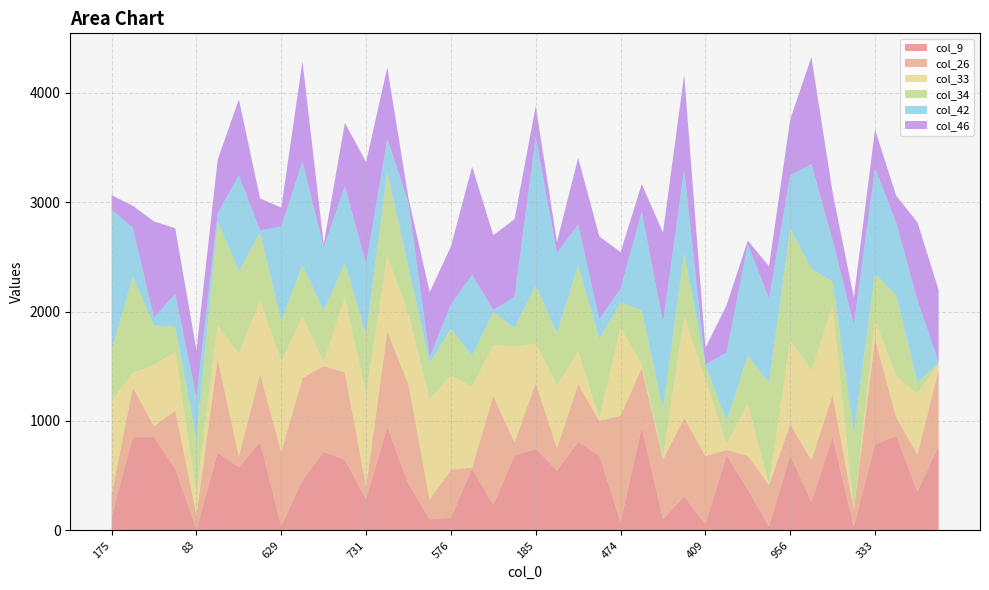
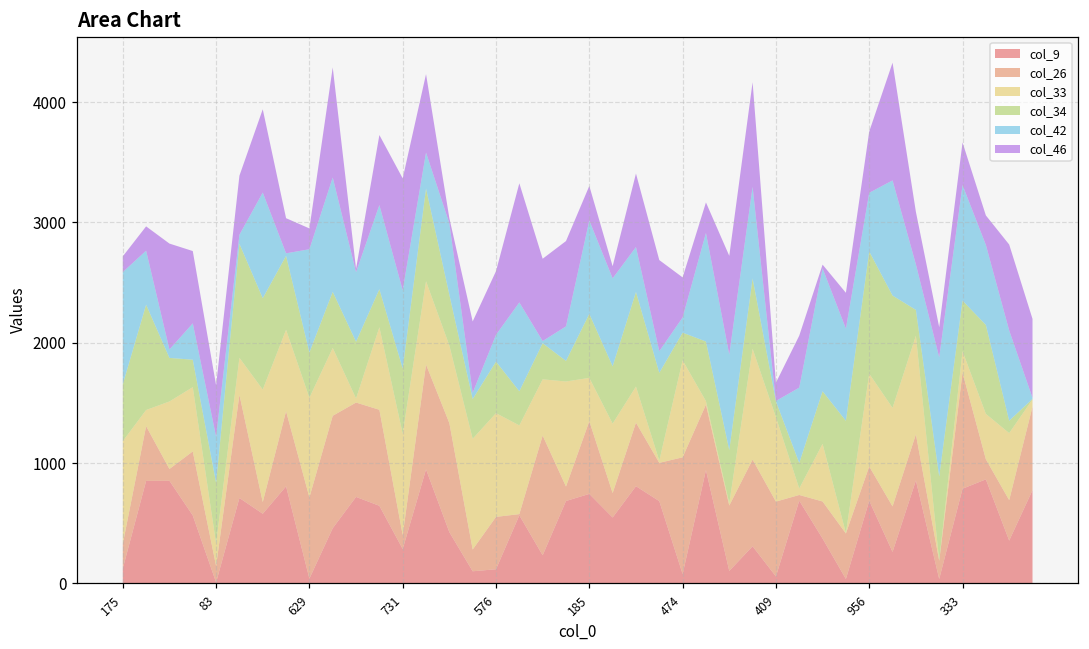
  {
    "col_42": {
-     "175": 1280,
+     "175": 930,
      "83": 380,
      "629": 860,
      "731": 650,
      "576": 220,
-     "185": 1350,
+     "185": 780,
      "474": 130,
      "956": 490,
      "333": 960
    },
    "col_46": {
      "175": 130,
      "83": 430,
      "629": 170,
      "731": 930,
      "576": 530,
      "185": 290,
      "474": 330,
      "409": 150,
      "956": 510,
      "333": 350
    }
  }
